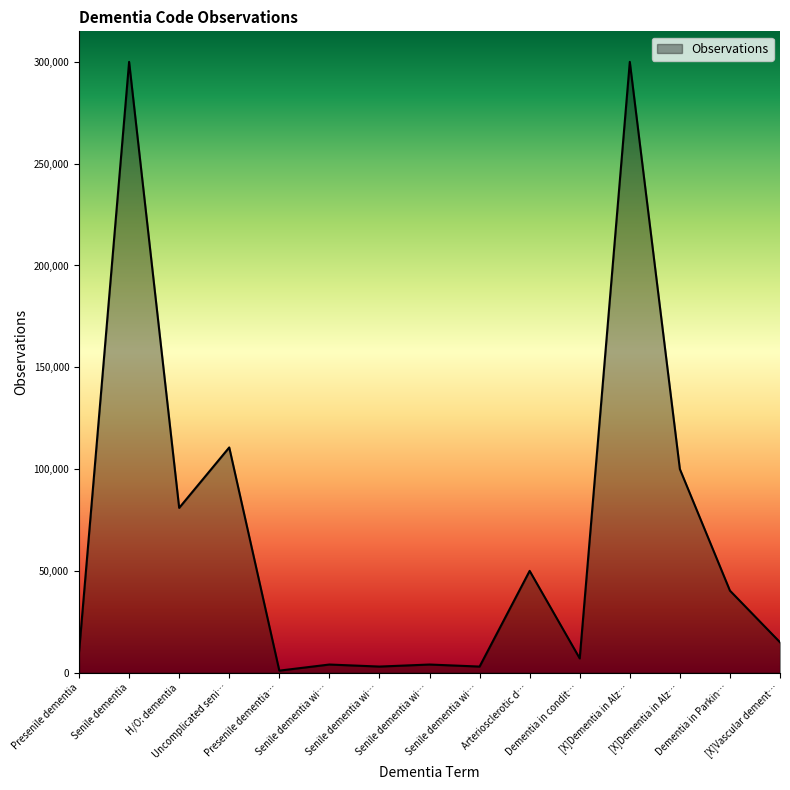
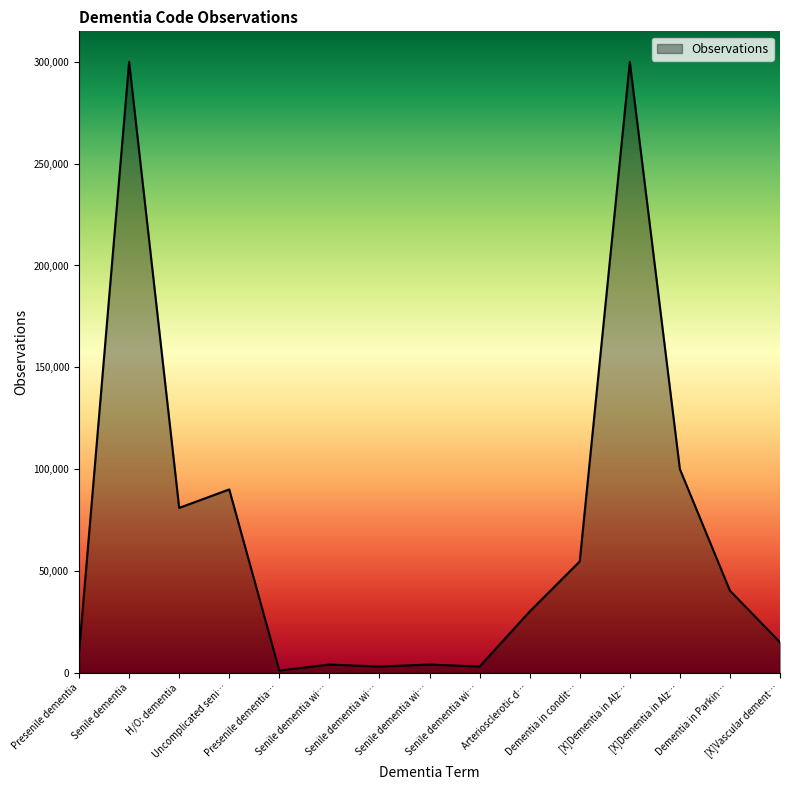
  {
    "Presenile dementia": "10,000",
    "Senile dementia": "300,000",
    "H/O: dementia": "81,000",
-   "Uncomplicated seni…": "111,000",
+   "Uncomplicated seni…": "90,000",
    "Presenile dementia…": "1,000",
-   "Arteriosclerotic d…": "50,000",
-   "Dementia in condit…": "7,000",
+   "Arteriosclerotic d…": "30,000",
+   "Dementia in condit…": "55,000",
    "Dementia in Parkin…": "40,000",
    "[X]Vascular dement…": "15,000"
  }
